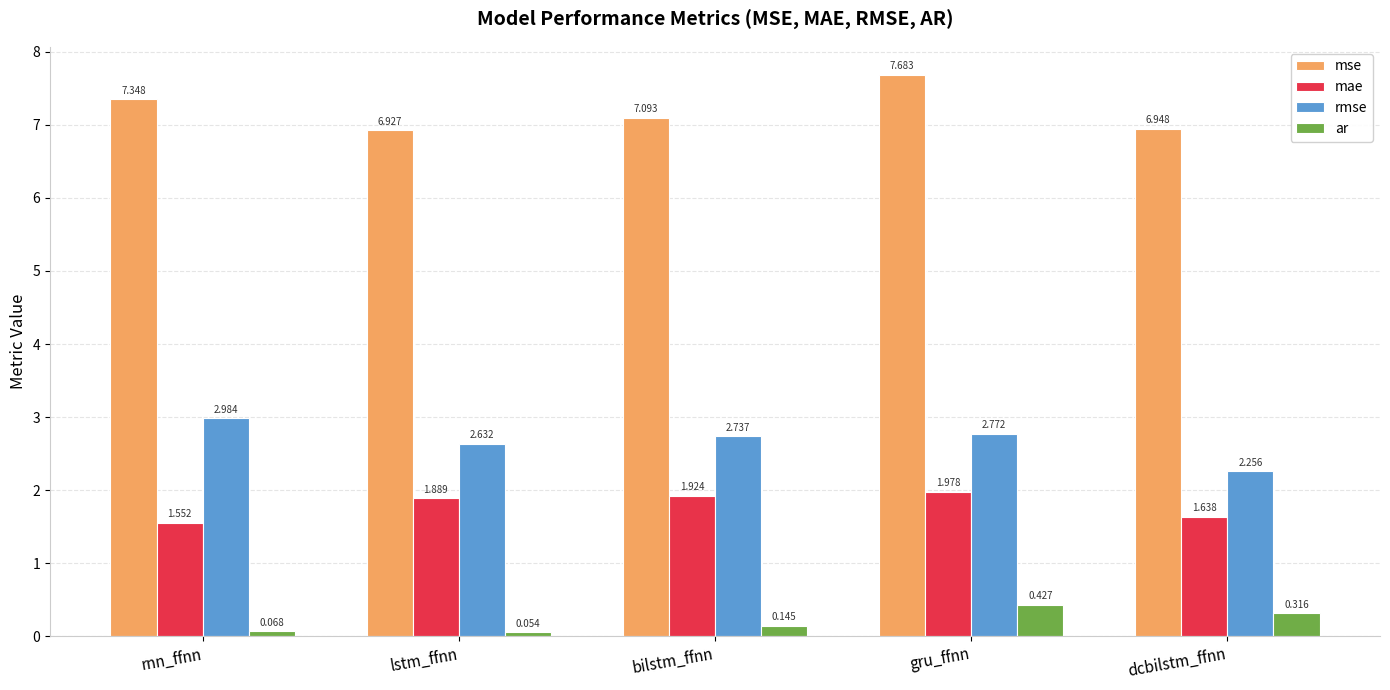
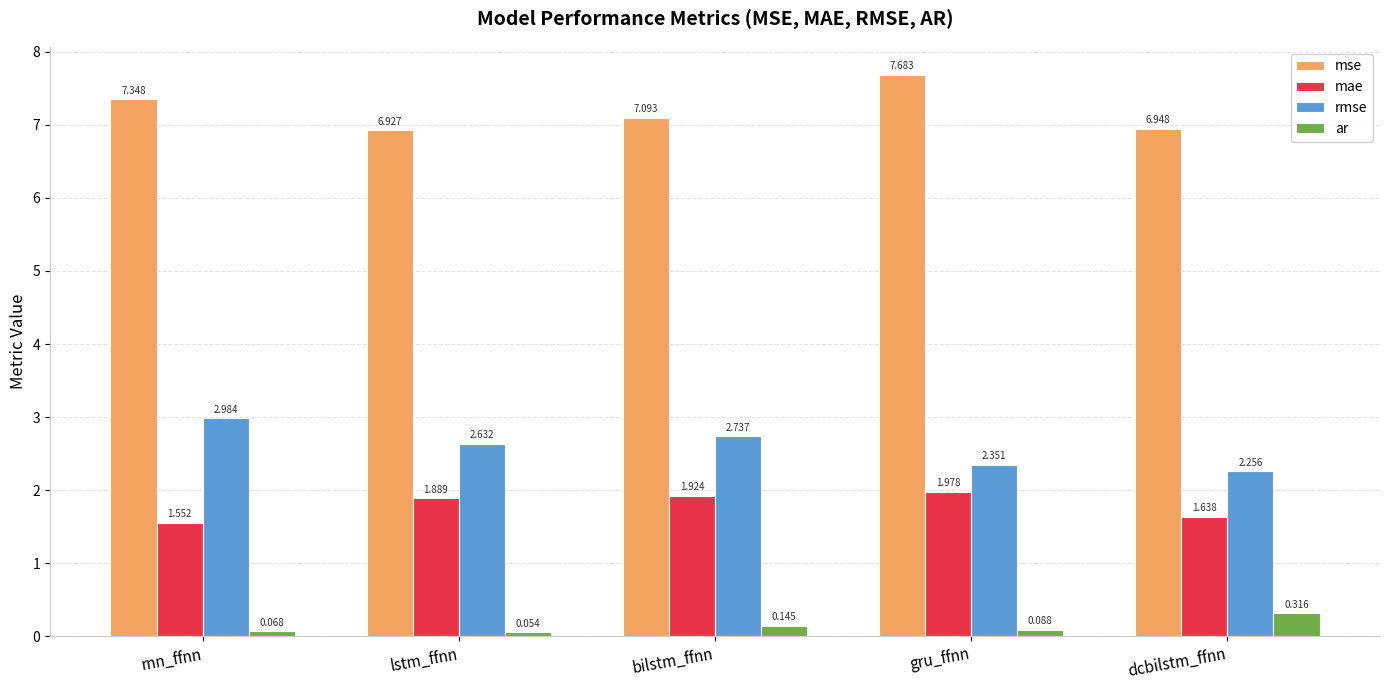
  {
    "mse": {
      "rnn_ffnn": 7.348,
      "lstm_ffnn": 6.927,
      "bilstm_ffnn": 7.093,
      "gru_ffnn": 7.683,
      "dcbilstm_ffnn": 6.948
    },
    "mae": {
      "rnn_ffnn": 1.552,
      "lstm_ffnn": 1.889,
      "bilstm_ffnn": 1.924,
      "gru_ffnn": 1.978,
      "dcbilstm_ffnn": 1.638
    },
    "rmse": {
      "rnn_ffnn": 2.984,
      "lstm_ffnn": 2.632,
      "bilstm_ffnn": 2.737,
-     "gru_ffnn": 2.772,
+     "gru_ffnn": 2.351,
      "dcbilstm_ffnn": 2.256
    },
    "ar": {
      "rnn_ffnn": 0.068,
      "lstm_ffnn": 0.054,
      "bilstm_ffnn": 0.145,
-     "gru_ffnn": 0.427,
+     "gru_ffnn": 0.088,
      "dcbilstm_ffnn": 0.316
    }
  }
